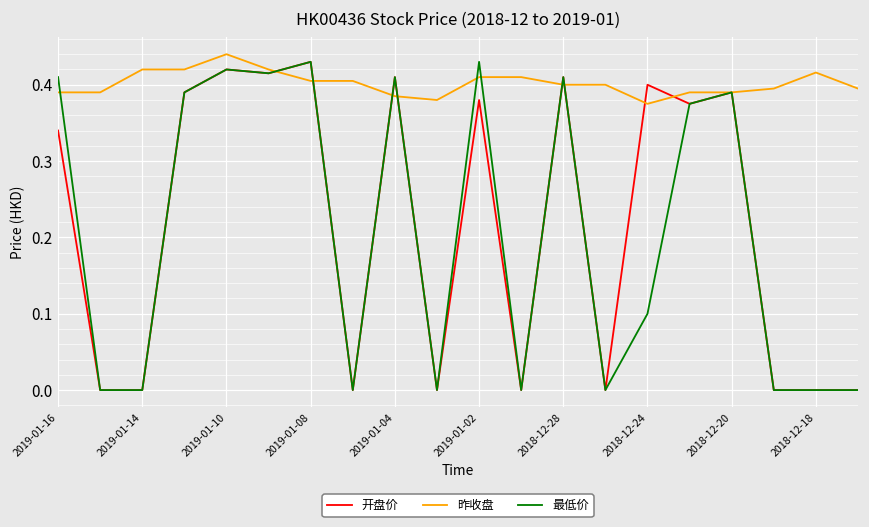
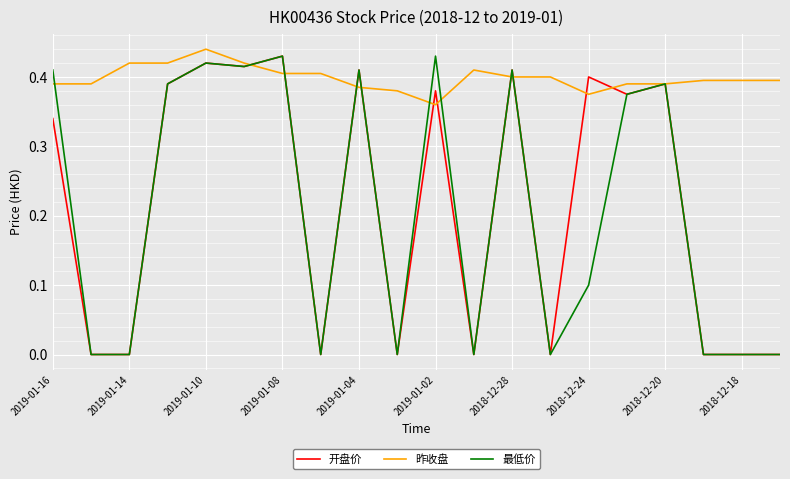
  {
    "开盘价": {
      "2019-01-16": 0.34,
      "2019-01-02": 0.38,
      "2018-12-24": 0.40
    },
    "昨收盘": {
      "2019-01-16": 0.39,
      "2019-01-14": 0.42,
      "2019-01-10": 0.44,
      "2019-01-08": 0.41,
      "2019-01-04": 0.39,
-     "2019-01-02": 0.41,
+     "2019-01-02": 0.36,
      "2018-12-28": 0.40,
      "2018-12-24": 0.38,
-     "2018-12-18": 0.42
+     "2018-12-18": 0.40
    },
    "最低价": {
      "2019-01-16": 0.41,
      "2019-01-02": 0.43,
      "2018-12-24": 0.10
    }
  }
